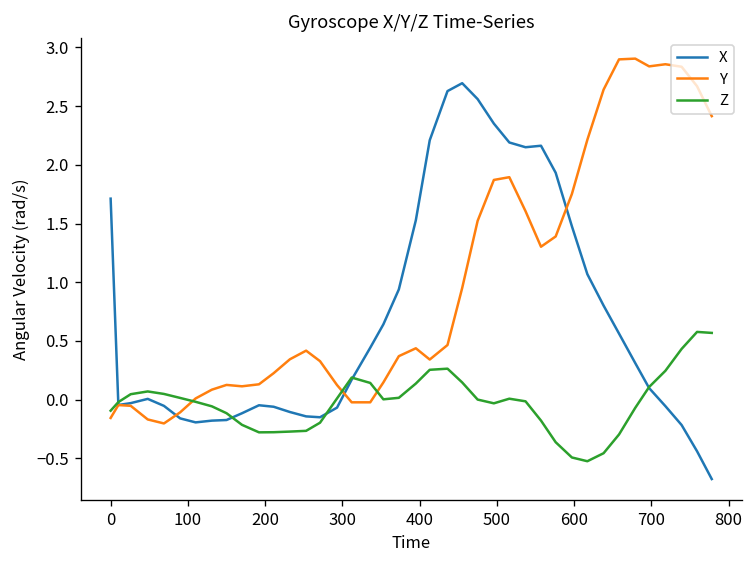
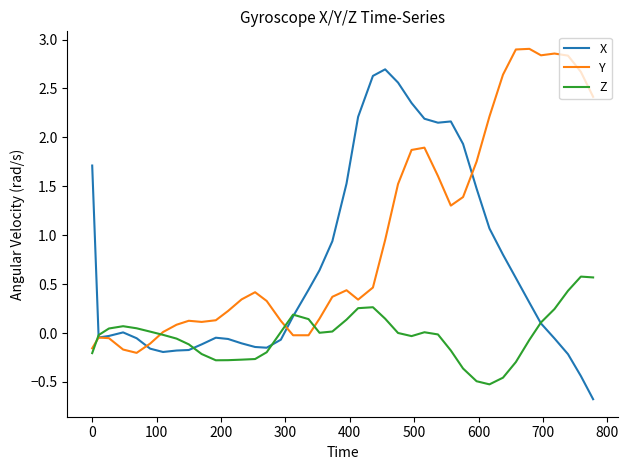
  {
    "X": {
      "0": 1.7
    },
    "Y": {
      "0": -0.2
    },
    "Z": {
-     "0": -0.1
+     "0": -0.2
    }
  }
